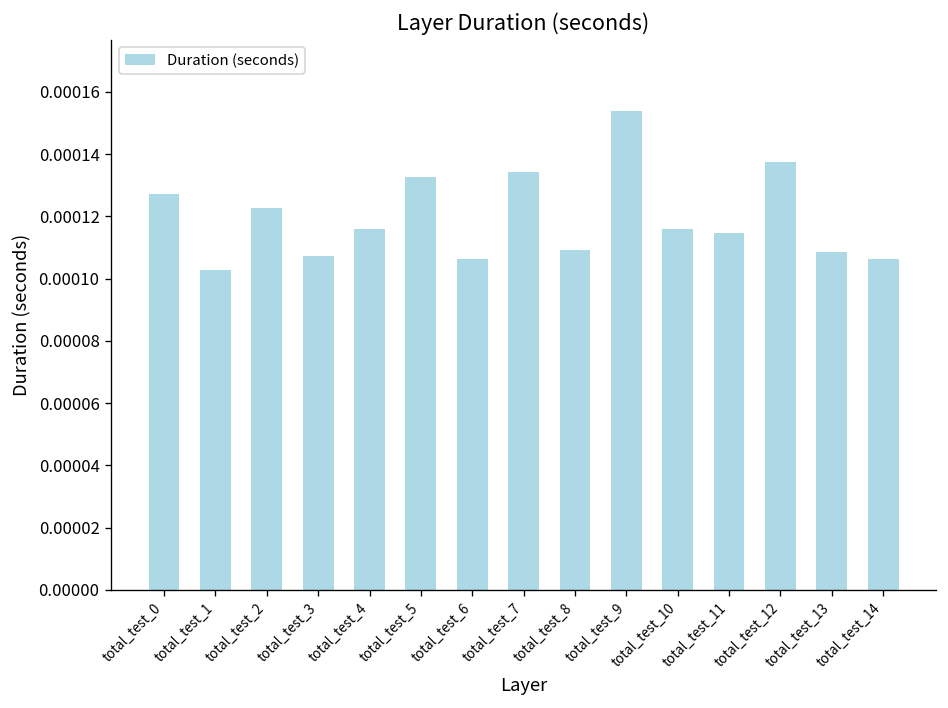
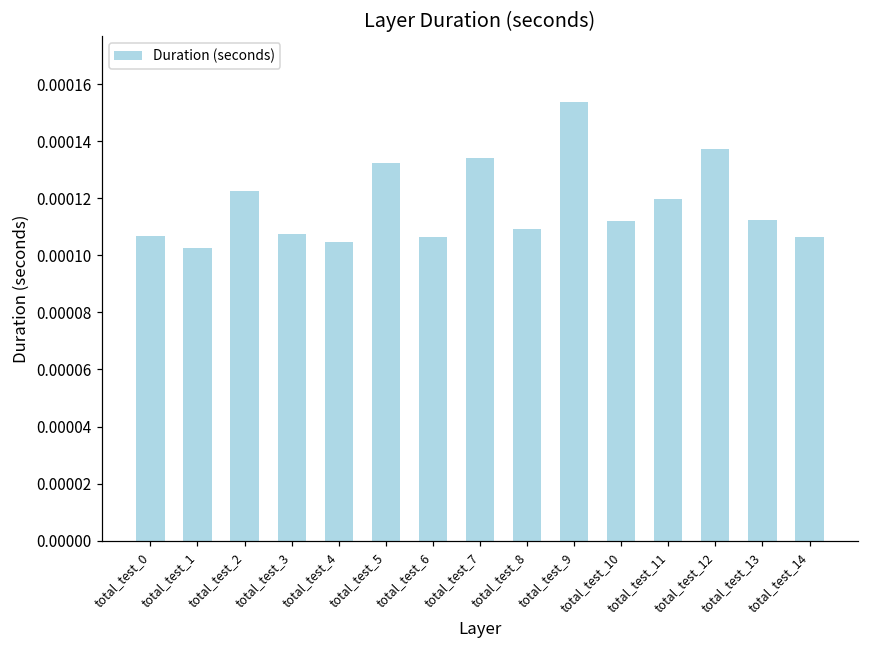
  {
-   "total_test_0": 0.000127,
+   "total_test_0": 0.000107,
    "total_test_1": 0.000103,
    "total_test_2": 0.000123,
    "total_test_3": 0.000107,
-   "total_test_4": 0.000116,
+   "total_test_4": 0.000105,
    "total_test_5": 0.000132,
    "total_test_6": 0.000106,
    "total_test_7": 0.000134,
    "total_test_8": 0.000109,
    "total_test_9": 0.000154,
-   "total_test_10": 0.000116,
-   "total_test_11": 0.000115,
+   "total_test_10": 0.000112,
+   "total_test_11": 0.000120,
    "total_test_12": 0.000137,
-   "total_test_13": 0.000109,
+   "total_test_13": 0.000112,
    "total_test_14": 0.000106
  }
